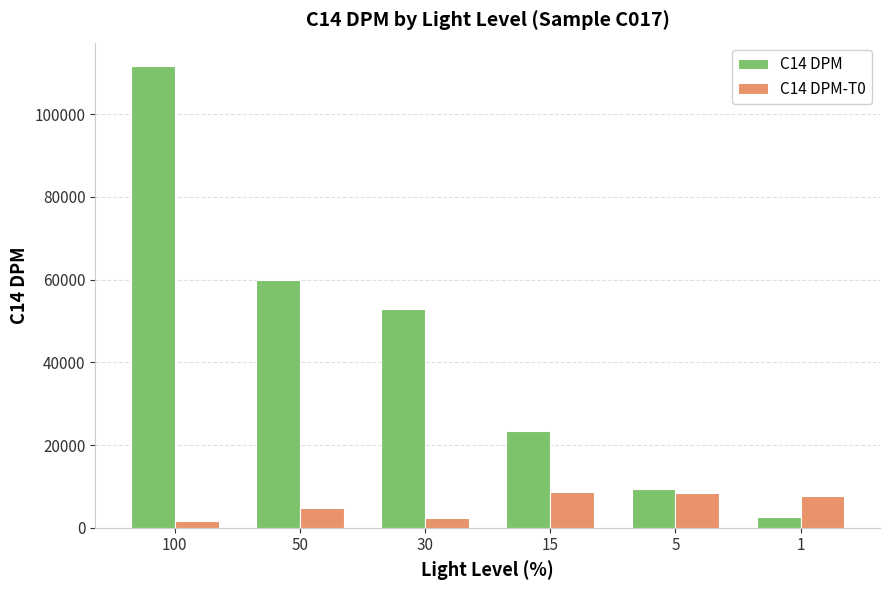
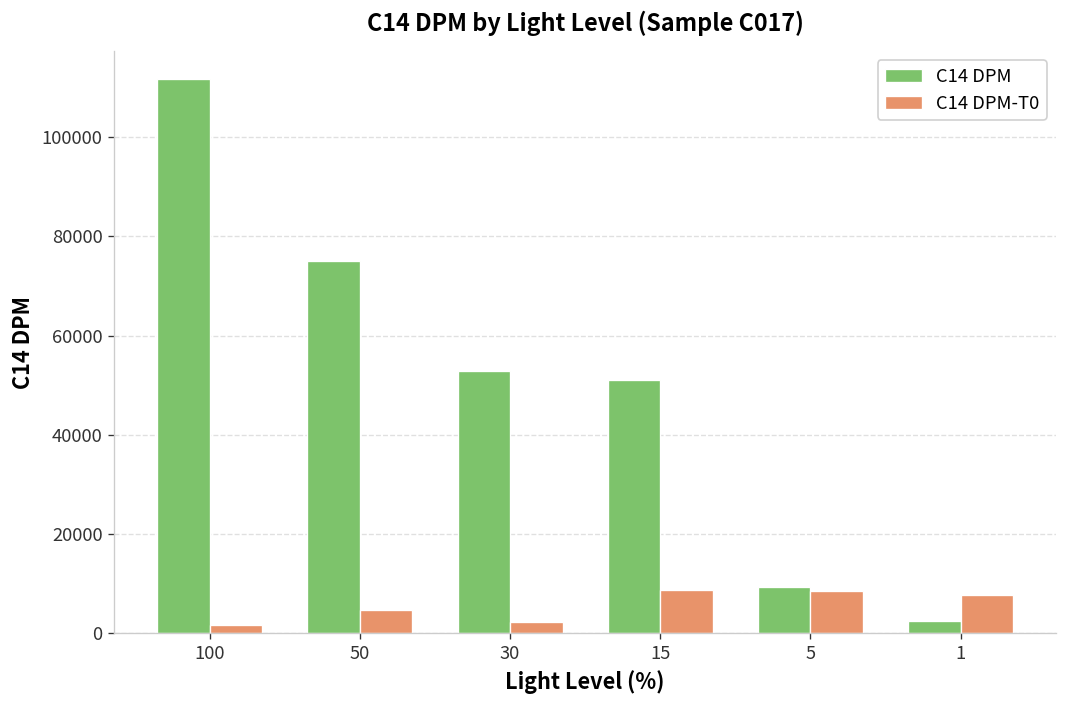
  {
    "C14 DPM": {
      "100": 112000,
-     "50": 60000,
+     "50": 75000,
      "30": 53000,
-     "15": 23000,
+     "15": 51000,
      "5": 9000,
      "1": 3000
    },
    "C14 DPM-T0": {
      "100": 2000,
      "50": 5000,
      "30": 2000,
      "15": 9000,
      "5": 8000,
      "1": 8000
    }
  }
